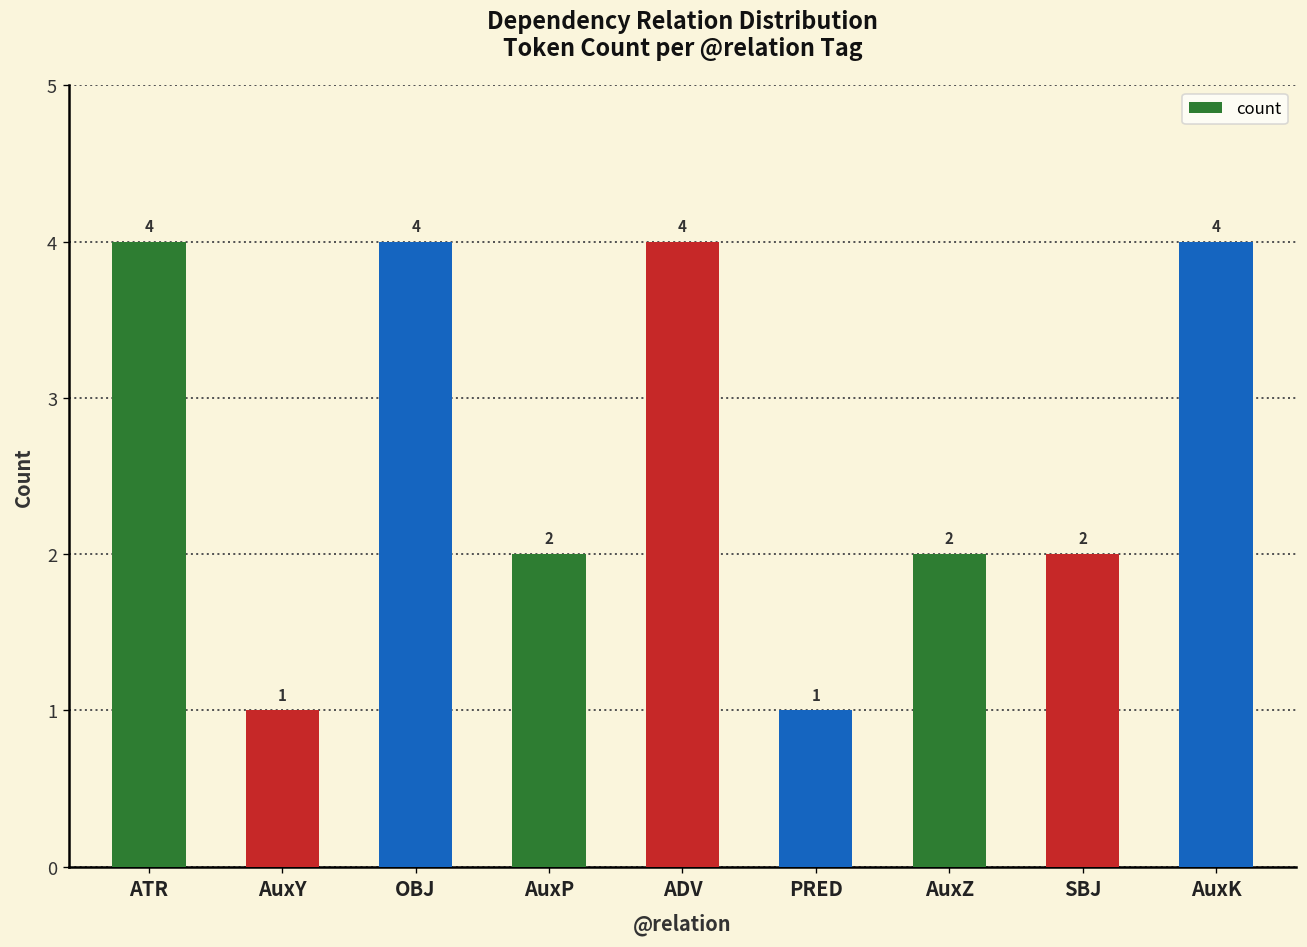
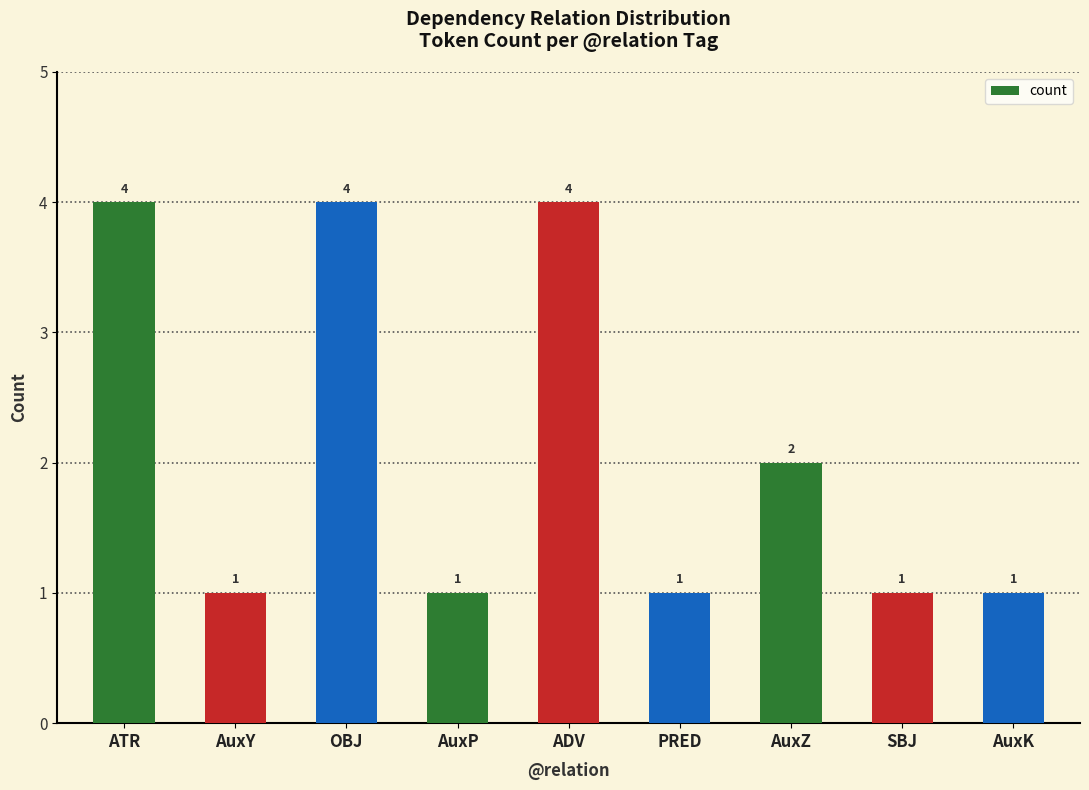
  {
    "ATR": 4,
    "AuxY": 1,
    "OBJ": 4,
-   "AuxP": 2,
+   "AuxP": 1,
    "ADV": 4,
    "PRED": 1,
    "AuxZ": 2,
-   "SBJ": 2,
-   "AuxK": 4
+   "SBJ": 1,
+   "AuxK": 1
  }
